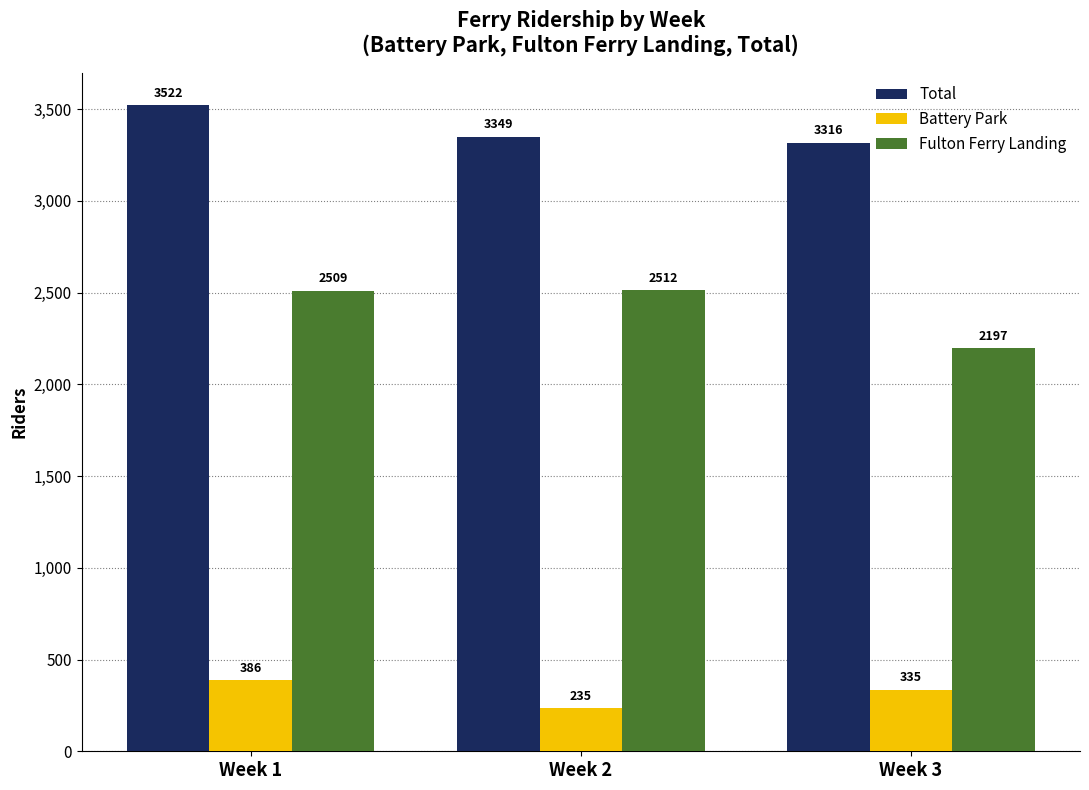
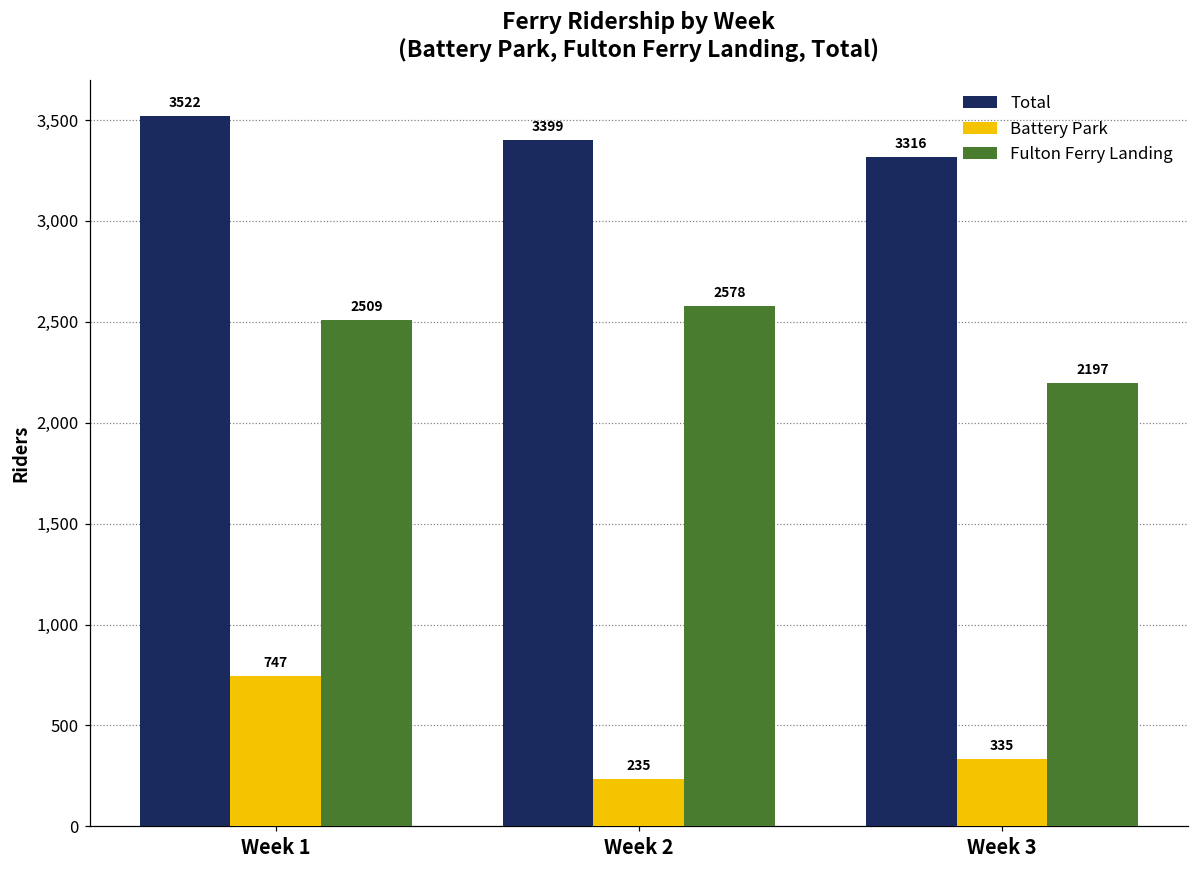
  {
    "Total": {
      "Week 1": 3522,
-     "Week 2": 3349,
+     "Week 2": 3399,
      "Week 3": 3316
    },
    "Battery Park": {
-     "Week 1": 386,
+     "Week 1": 747,
      "Week 2": 235,
      "Week 3": 335
    },
    "Fulton Ferry Landing": {
      "Week 1": 2509,
-     "Week 2": 2512,
+     "Week 2": 2578,
      "Week 3": 2197
    }
  }
